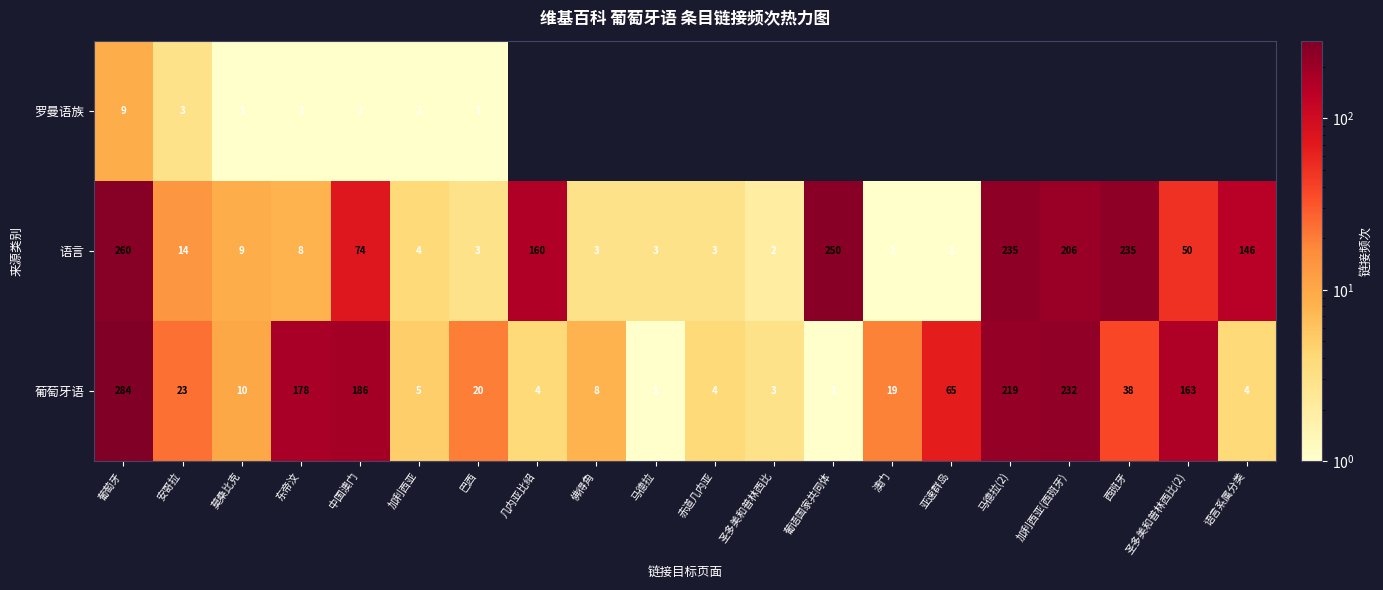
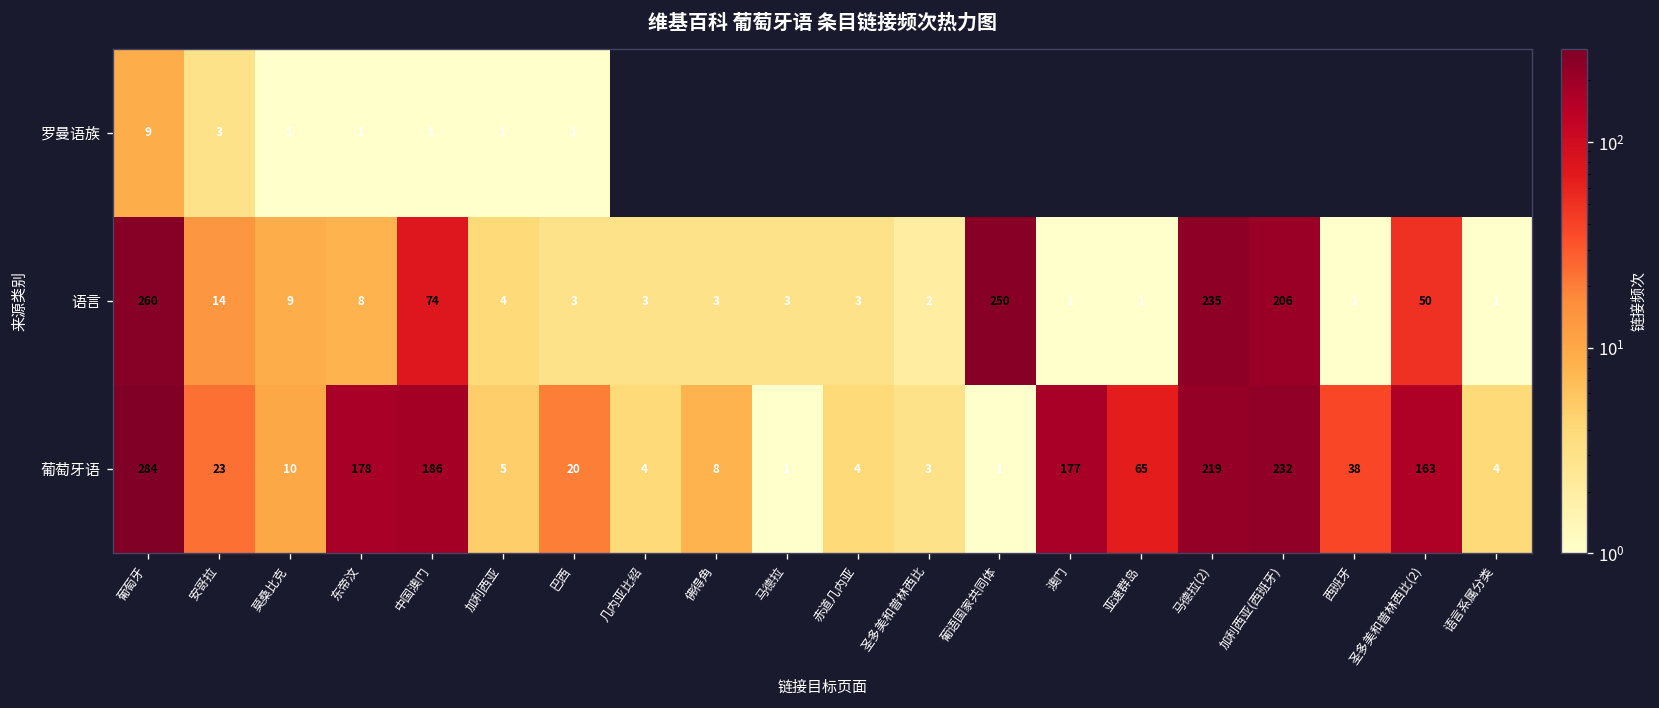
  {
    "罗曼语族": {
      "葡萄牙": 9,
      "安哥拉": 3,
      "莫桑比克": 1,
      "东帝汶": 1,
      "中国澳门": 1,
      "加利西亚": 1,
      "巴西": 1
    },
    "语言": {
      "葡萄牙": 260,
      "安哥拉": 14,
      "莫桑比克": 9,
      "东帝汶": 8,
      "中国澳门": 74,
      "加利西亚": 4,
      "巴西": 3,
-     "几内亚比绍": 160,
+     "几内亚比绍": 3,
      "佛得角": 3,
      "马德拉": 3,
      "赤道几内亚": 3,
      "圣多美和普林西比": 2,
      "葡语国家共同体": 250,
      "澳门": 1,
      "亚速群岛": 1,
      "马德拉(2)": 235,
      "加利西亚(西班牙)": 206,
-     "西班牙": 235,
+     "西班牙": 1,
      "圣多美和普林西比(2)": 50,
-     "语言系属分类": 146
+     "语言系属分类": 1
    },
    "葡萄牙语": {
      "葡萄牙": 284,
      "安哥拉": 23,
      "莫桑比克": 10,
      "东帝汶": 178,
      "中国澳门": 186,
      "加利西亚": 5,
      "巴西": 20,
      "几内亚比绍": 4,
      "佛得角": 8,
      "马德拉": 1,
      "赤道几内亚": 4,
      "圣多美和普林西比": 3,
      "葡语国家共同体": 1,
-     "澳门": 19,
+     "澳门": 177,
      "亚速群岛": 65,
      "马德拉(2)": 219,
      "加利西亚(西班牙)": 232,
      "西班牙": 38,
      "圣多美和普林西比(2)": 163,
      "语言系属分类": 4
    }
  }
